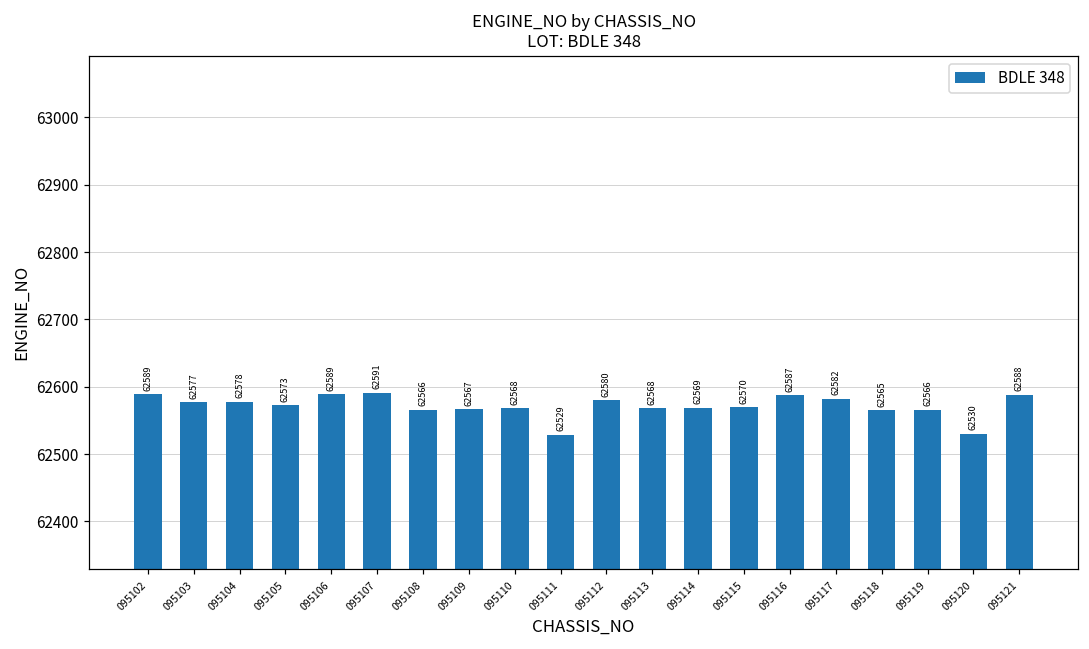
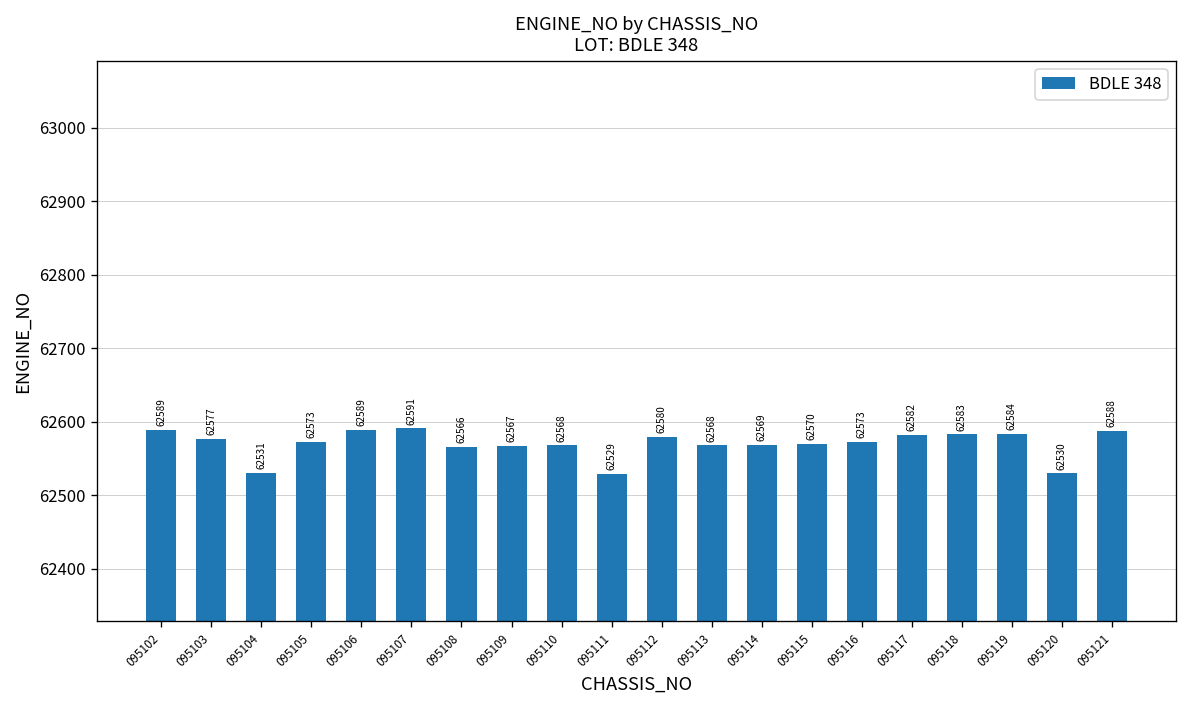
  {
    "095102": 62589,
    "095103": 62577,
-   "095104": 62578,
+   "095104": 62531,
    "095105": 62573,
    "095106": 62589,
    "095107": 62591,
    "095108": 62566,
    "095109": 62567,
    "095110": 62568,
    "095111": 62529,
    "095112": 62580,
    "095113": 62568,
    "095114": 62569,
    "095115": 62570,
-   "095116": 62587,
+   "095116": 62573,
    "095117": 62582,
-   "095118": 62565,
-   "095119": 62566,
+   "095118": 62583,
+   "095119": 62584,
    "095120": 62530,
    "095121": 62588
  }
